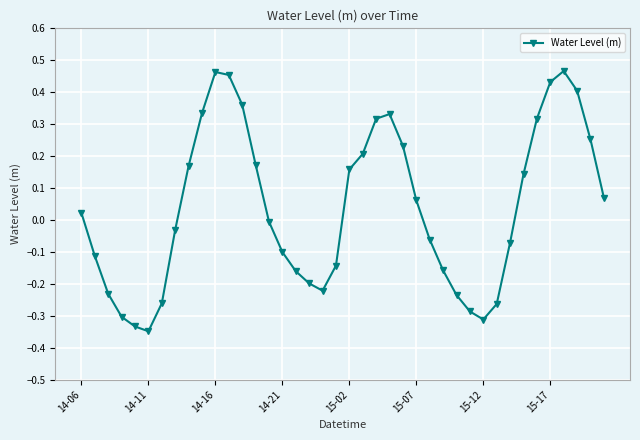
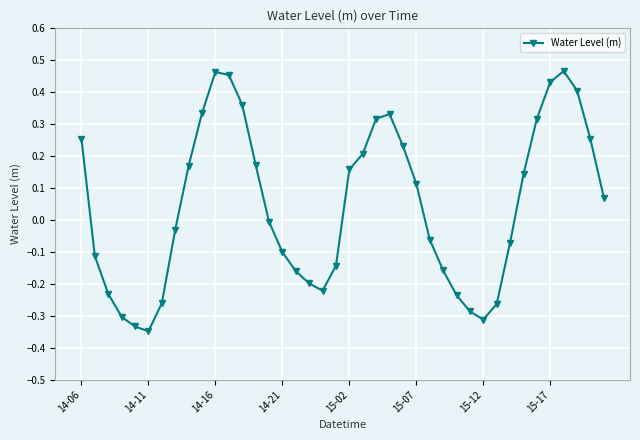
  {
-   "14-06": 0.02,
+   "14-06": 0.25,
    "14-11": -0.35,
    "14-16": 0.46,
    "14-21": -0.10,
    "15-02": 0.16,
-   "15-07": 0.06,
+   "15-07": 0.11,
    "15-12": -0.31,
    "15-17": 0.43
  }
